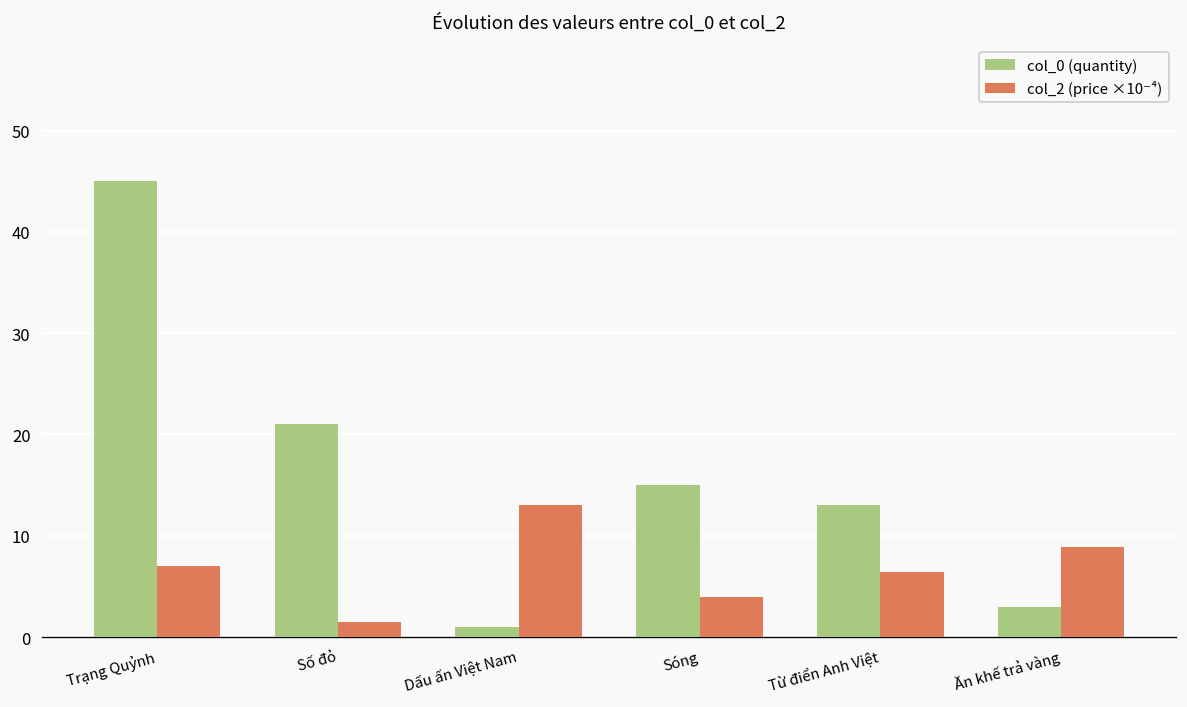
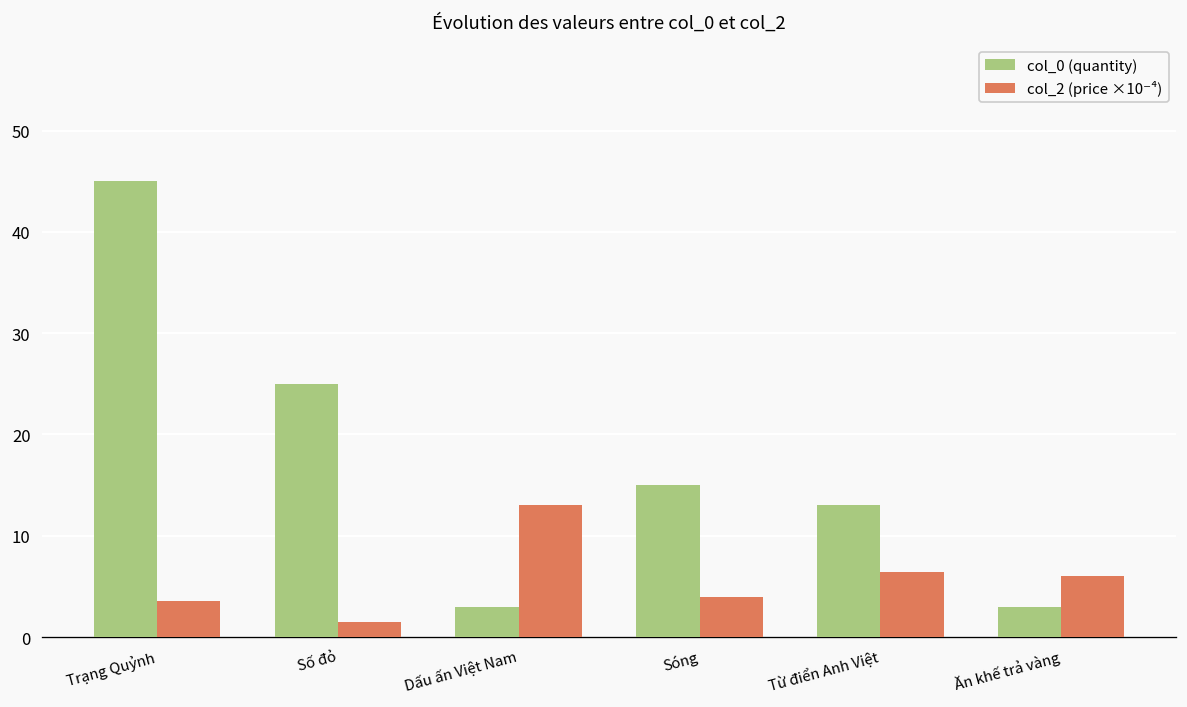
  {
    "col_0 (quantity)": {
      "Trạng Quỷnh": 45,
-     "Số đỏ": 21,
-     "Dấu ấn Việt Nam": 1,
+     "Số đỏ": 25,
+     "Dấu ấn Việt Nam": 3,
      "Sóng": 15,
      "Từ điển Anh Việt": 13,
      "Ăn khế trả vàng": 3
    },
    "col_2 (price ×10⁻⁴)": {
-     "Trạng Quỷnh": 7,
+     "Trạng Quỷnh": 4,
      "Số đỏ": 1,
      "Dấu ấn Việt Nam": 13,
      "Sóng": 4,
      "Từ điển Anh Việt": 6,
-     "Ăn khế trả vàng": 9
+     "Ăn khế trả vàng": 6
    }
  }
